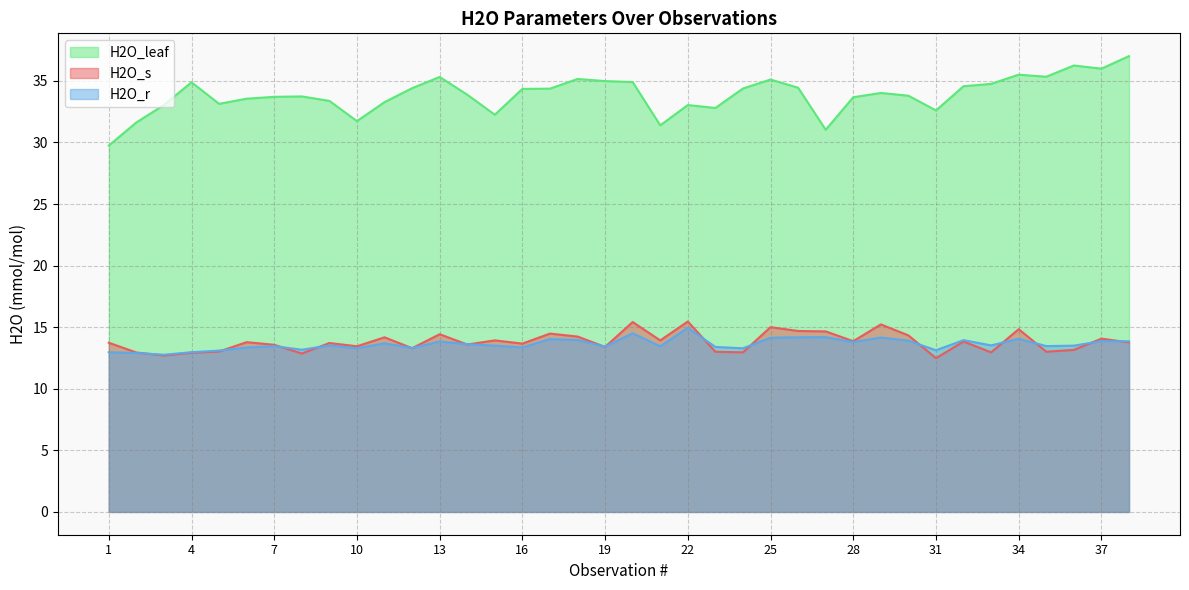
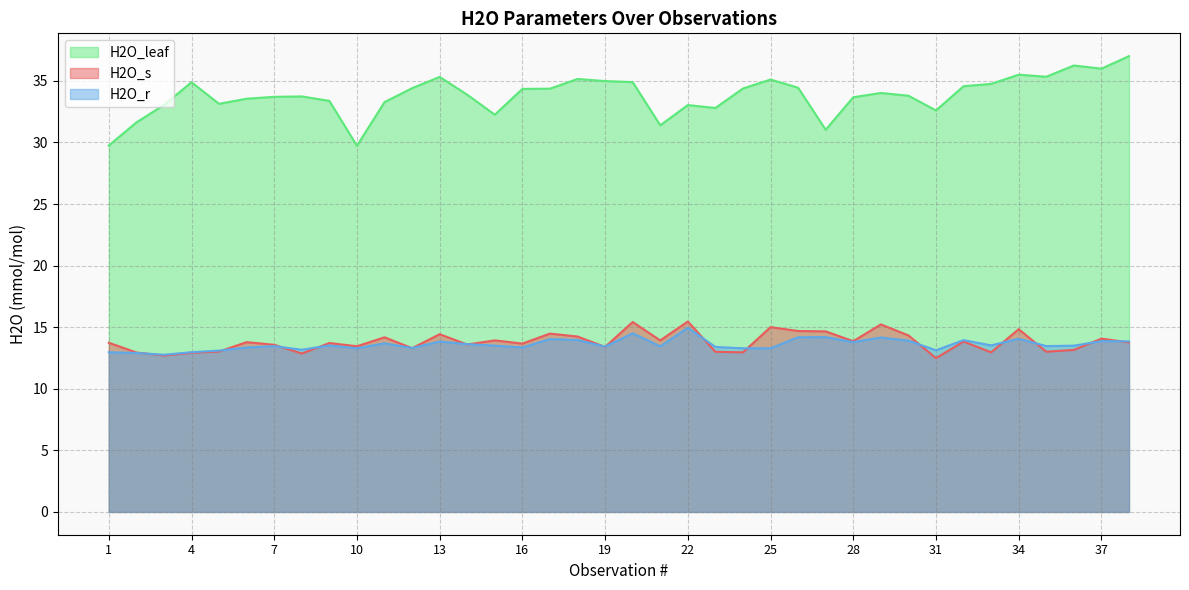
  {
    "H2O_leaf": {
      "1": 29.7,
      "4": 34.9,
      "7": 33.7,
-     "10": 31.7,
+     "10": 29.7,
      "13": 35.3,
      "16": 34.3,
      "19": 35.0,
      "22": 33.0,
      "25": 35.1,
      "28": 33.7,
      "31": 32.6,
      "34": 35.5,
      "37": 36.0
    },
    "H2O_s": {
      "1": 13.7,
      "13": 14.4,
      "16": 13.7,
      "22": 15.5,
      "25": 15.0,
      "31": 12.5,
      "34": 14.8
    },
    "H2O_r": {
      "1": 13.0,
      "13": 13.8,
      "16": 13.3,
      "22": 15.0,
-     "25": 14.1,
+     "25": 13.3,
      "31": 13.1,
      "34": 14.1
    }
  }
